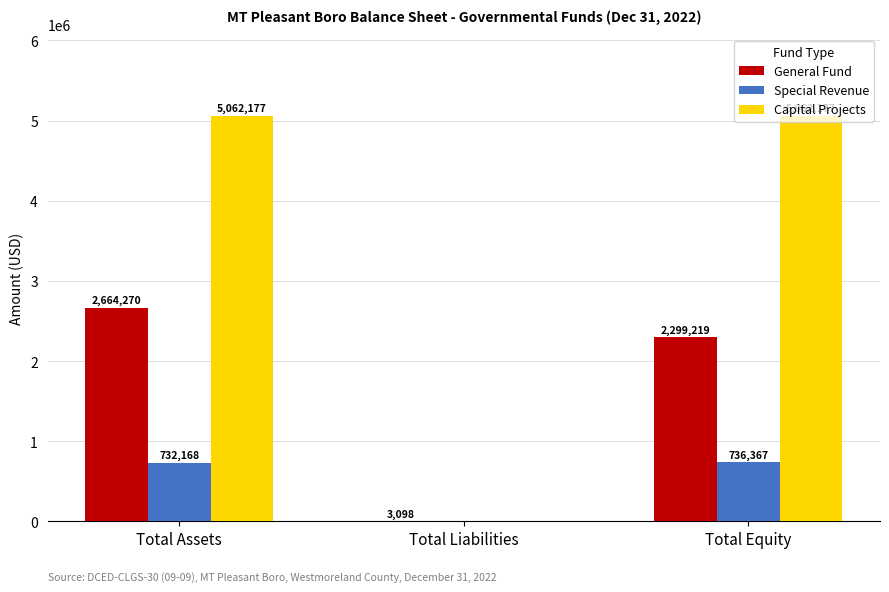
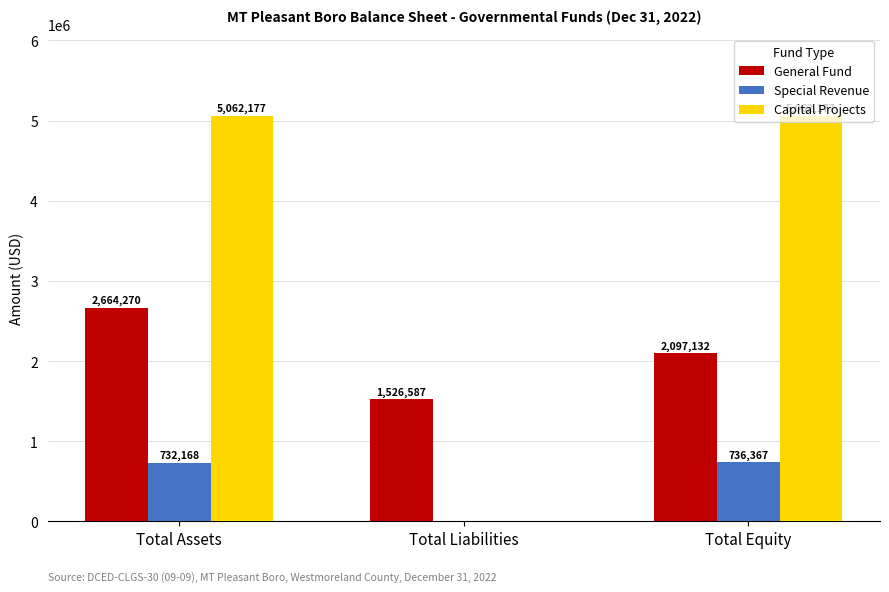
  {
    "General Fund": {
      "Total Assets": "2,664,270",
-     "Total Liabilities": "3,098",
-     "Total Equity": "2,299,219"
+     "Total Liabilities": "1,526,587",
+     "Total Equity": "2,097,132"
    },
    "Special Revenue": {
      "Total Assets": "732,168",
      "Total Equity": "736,367"
    },
    "Capital Projects": {
      "Total Assets": "5,062,177"
    }
  }
